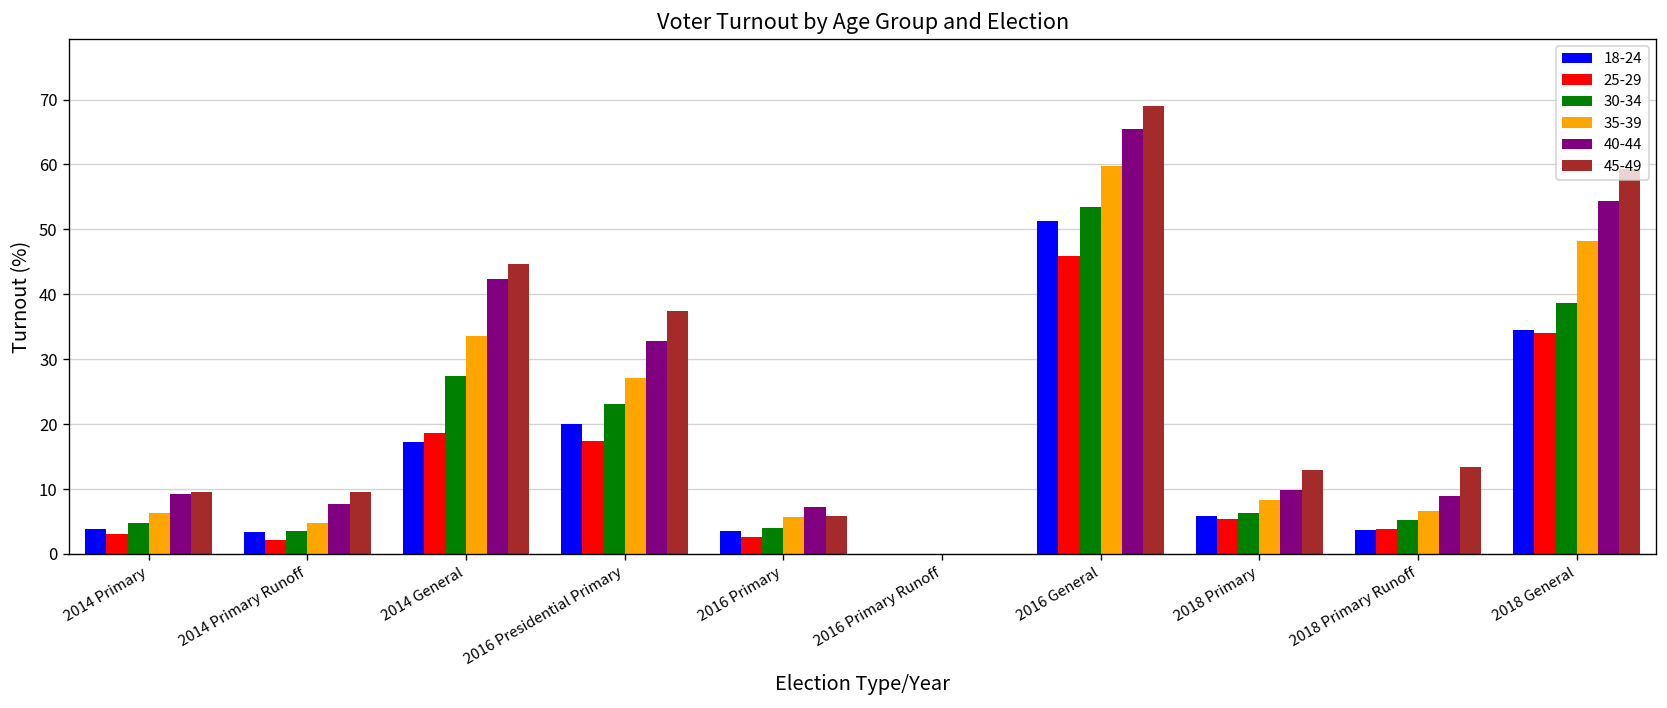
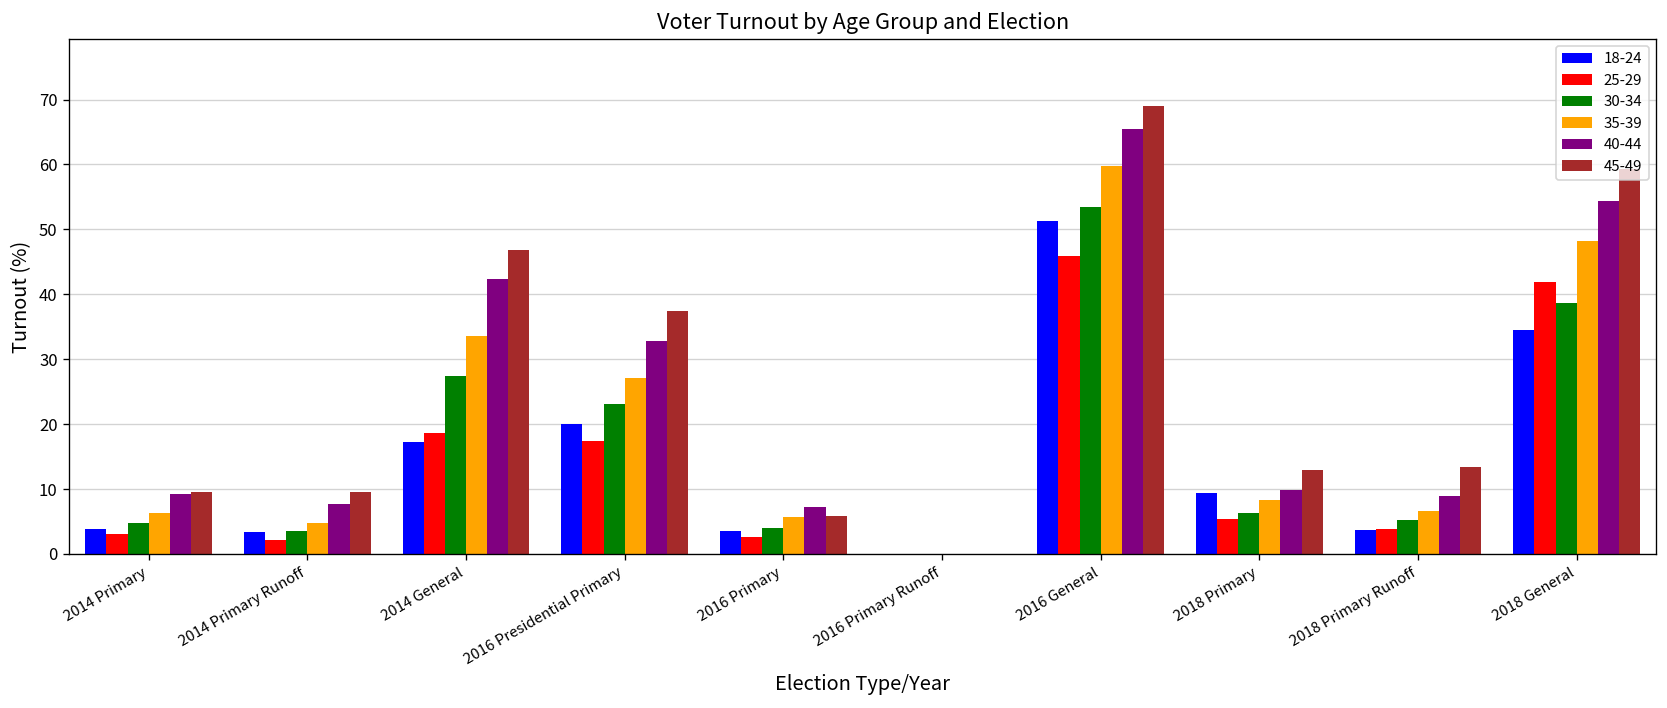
  {
    "18-24": {
      "2014 Primary": 4,
      "2014 Primary Runoff": 3,
      "2014 General": 17,
      "2016 Presidential Primary": 20,
      "2016 Primary": 4,
      "2016 Primary Runoff": 0,
      "2016 General": 51,
-     "2018 Primary": 6,
+     "2018 Primary": 9,
      "2018 Primary Runoff": 4,
      "2018 General": 34
    },
    "25-29": {
      "2014 Primary": 3,
      "2014 Primary Runoff": 2,
      "2014 General": 19,
      "2016 Presidential Primary": 17,
      "2016 Primary": 3,
      "2016 Primary Runoff": 0,
      "2016 General": 46,
      "2018 Primary": 5,
      "2018 Primary Runoff": 4,
-     "2018 General": 34
+     "2018 General": 42
    },
    "30-34": {
      "2014 Primary": 5,
      "2014 Primary Runoff": 4,
      "2014 General": 27,
      "2016 Presidential Primary": 23,
      "2016 Primary": 4,
      "2016 Primary Runoff": 0,
      "2016 General": 53,
      "2018 Primary": 6,
      "2018 Primary Runoff": 5,
      "2018 General": 39
    },
    "35-39": {
      "2014 Primary": 6,
      "2014 Primary Runoff": 5,
      "2014 General": 34,
      "2016 Presidential Primary": 27,
      "2016 Primary": 6,
      "2016 Primary Runoff": 0,
      "2016 General": 60,
      "2018 Primary": 8,
      "2018 Primary Runoff": 7,
      "2018 General": 48
    },
    "40-44": {
      "2014 Primary": 9,
      "2014 Primary Runoff": 8,
      "2014 General": 42,
      "2016 Presidential Primary": 33,
      "2016 Primary": 7,
      "2016 Primary Runoff": 0,
      "2016 General": 65,
      "2018 Primary": 10,
      "2018 Primary Runoff": 9,
      "2018 General": 54
    },
    "45-49": {
      "2014 Primary": 10,
      "2014 Primary Runoff": 10,
-     "2014 General": 45,
+     "2014 General": 47,
      "2016 Presidential Primary": 37,
      "2016 Primary": 6,
      "2016 Primary Runoff": 0,
      "2016 General": 69,
      "2018 Primary": 13,
      "2018 Primary Runoff": 13
    }
  }
